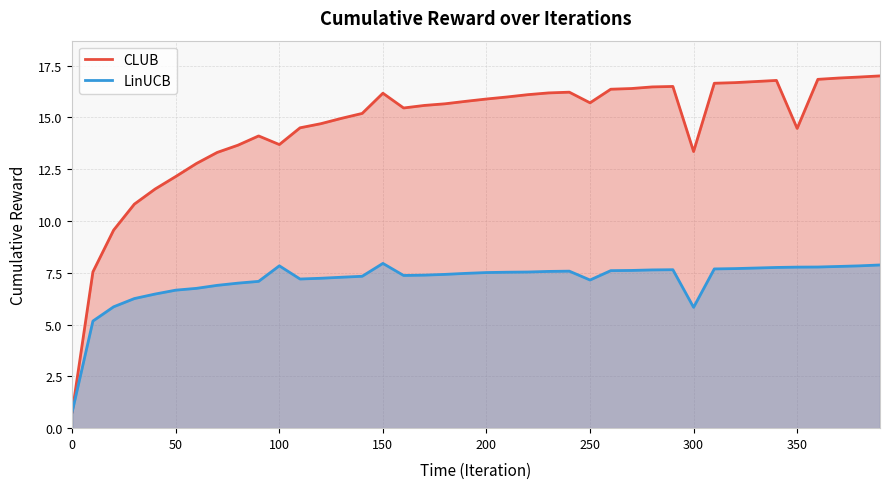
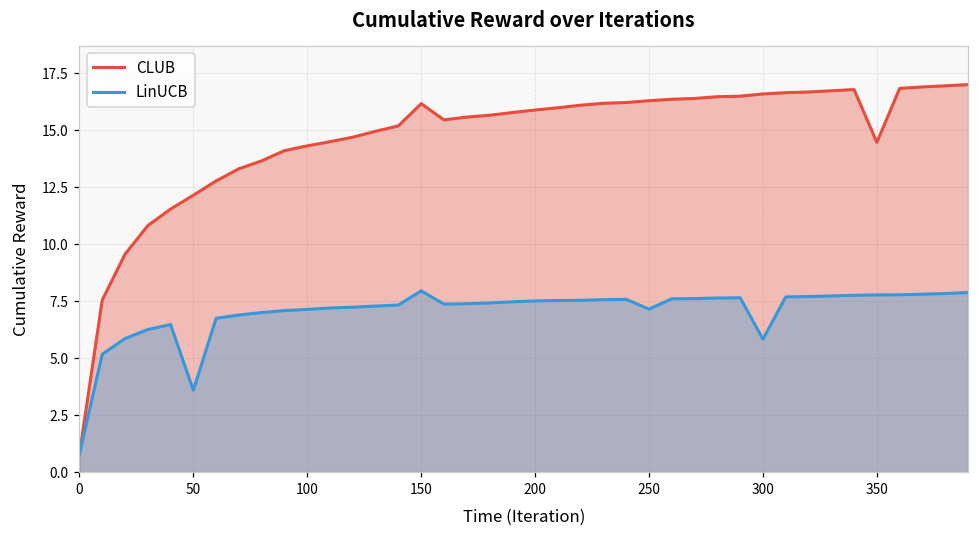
  {
    "CLUB": {
      "50": 12.2,
-     "100": 13.7,
+     "100": 14.3,
      "150": 16.2,
      "200": 15.9,
-     "250": 15.7,
-     "300": 13.4,
+     "250": 16.3,
+     "300": 16.6,
      "350": 14.5
    },
    "LinUCB": {
-     "50": 6.7,
-     "100": 7.8,
+     "50": 3.6,
+     "100": 7.1,
      "150": 8.0,
      "200": 7.5,
      "250": 7.2,
      "300": 5.8,
      "350": 7.8
    }
  }
